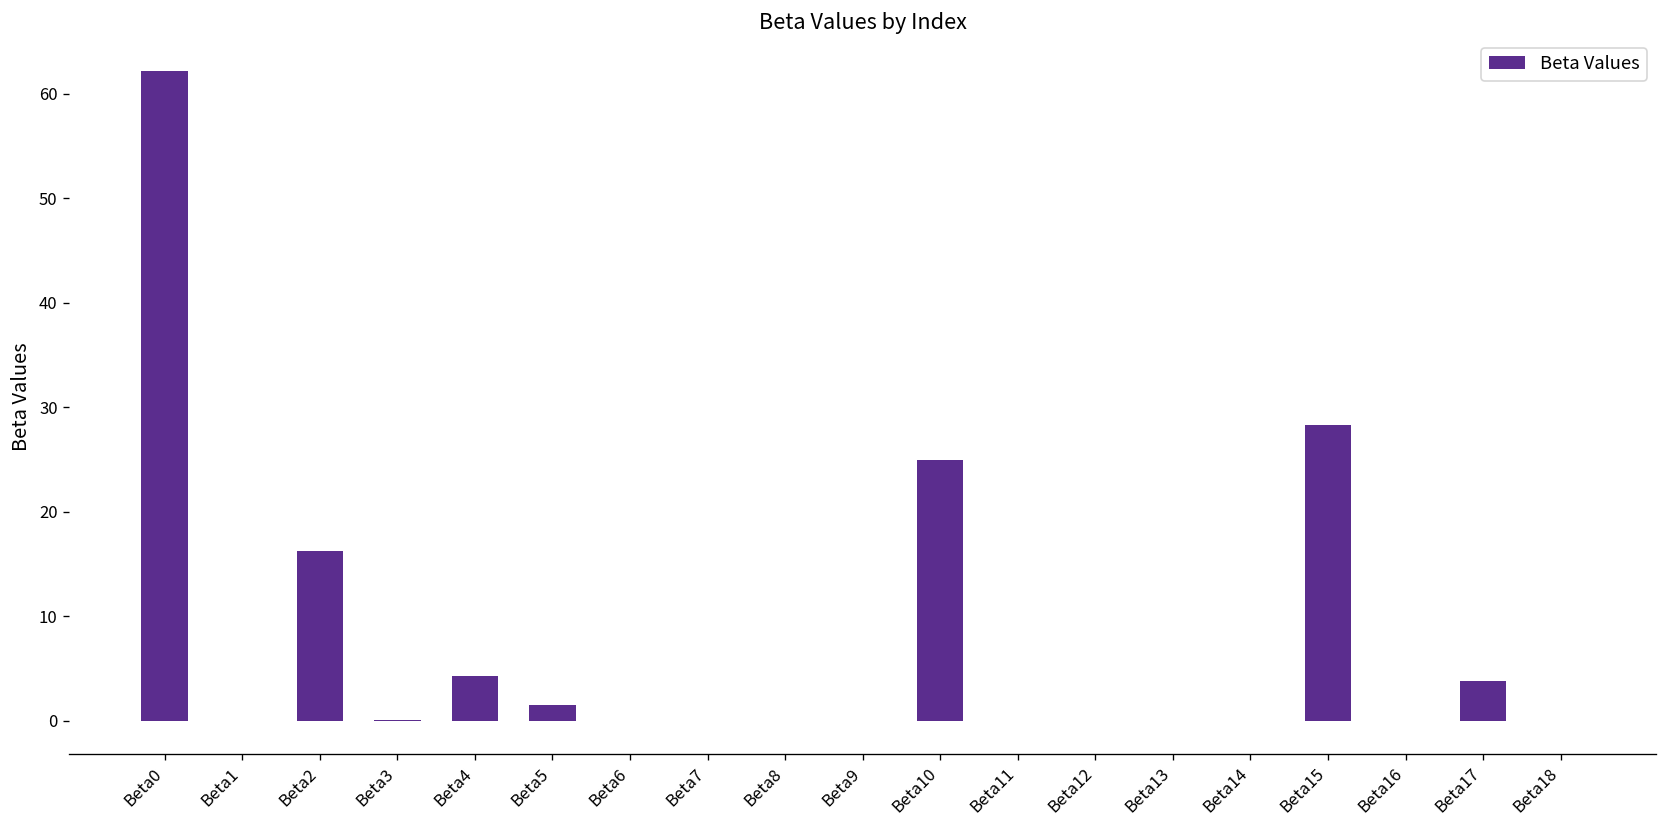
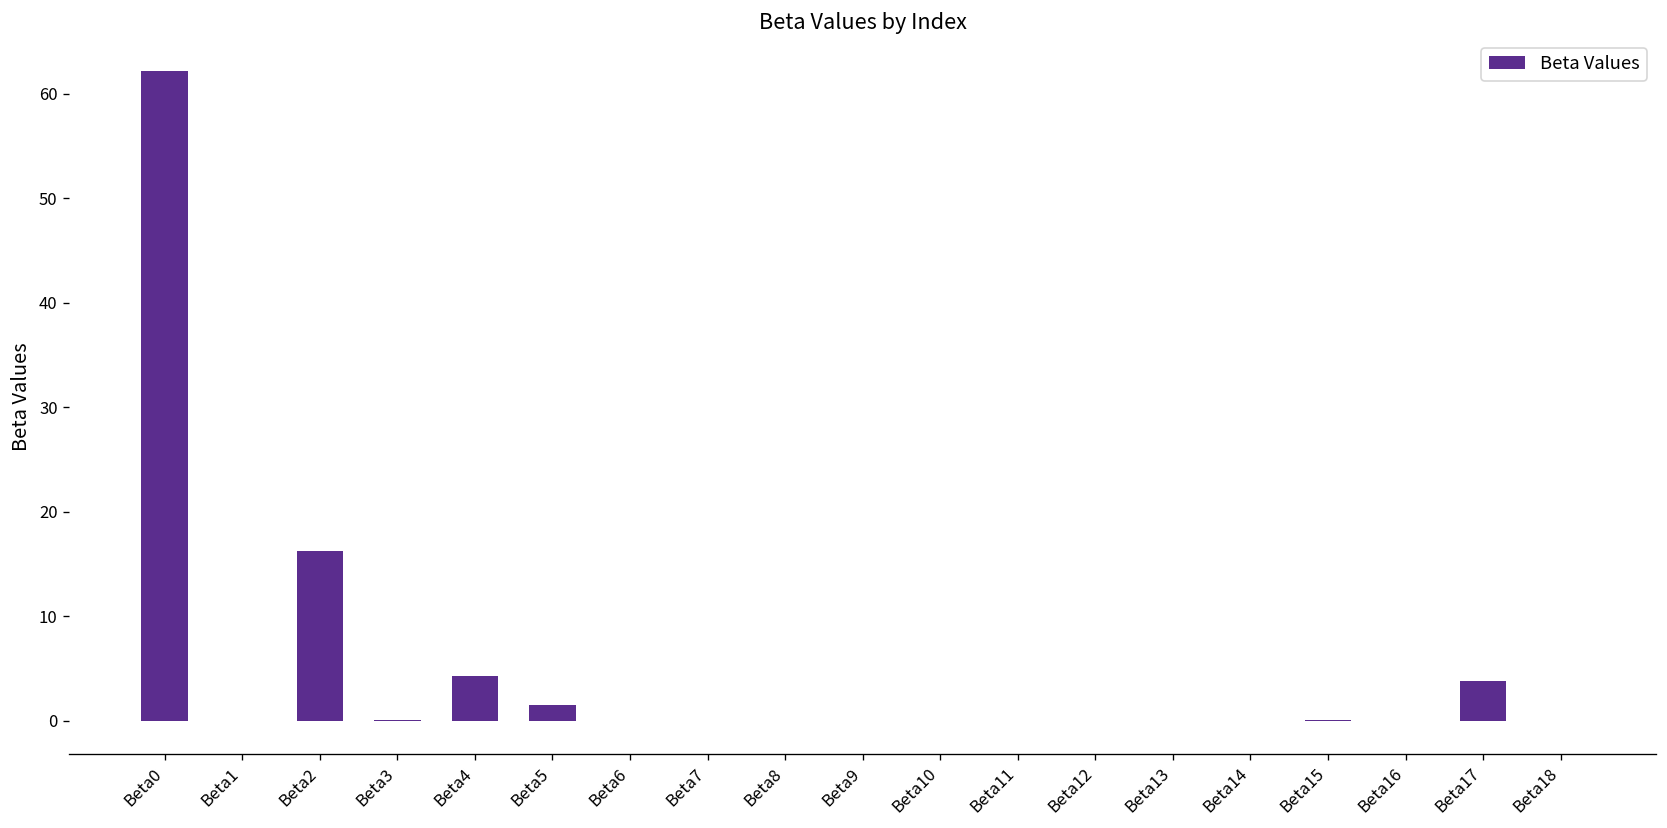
  {
    "Beta0": 62,
    "Beta2": 16,
    "Beta4": 4,
    "Beta5": 1,
-   "Beta10": 25,
-   "Beta15": 28,
+   "Beta10": 0,
+   "Beta15": 0,
    "Beta17": 4
  }
